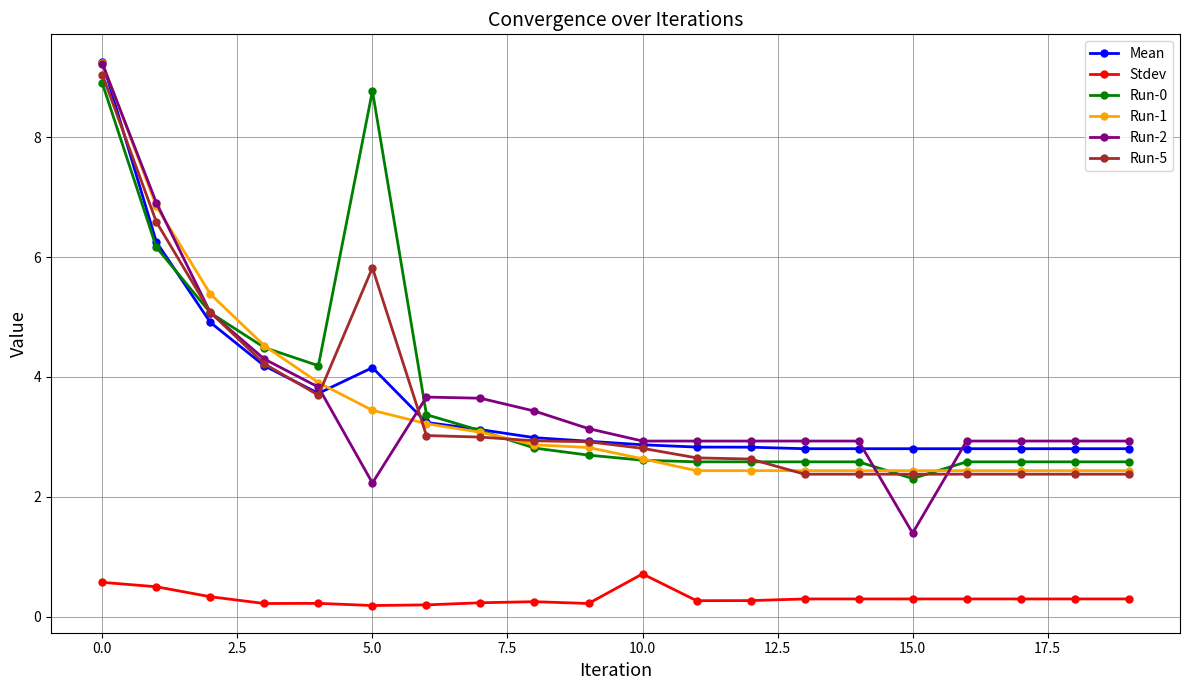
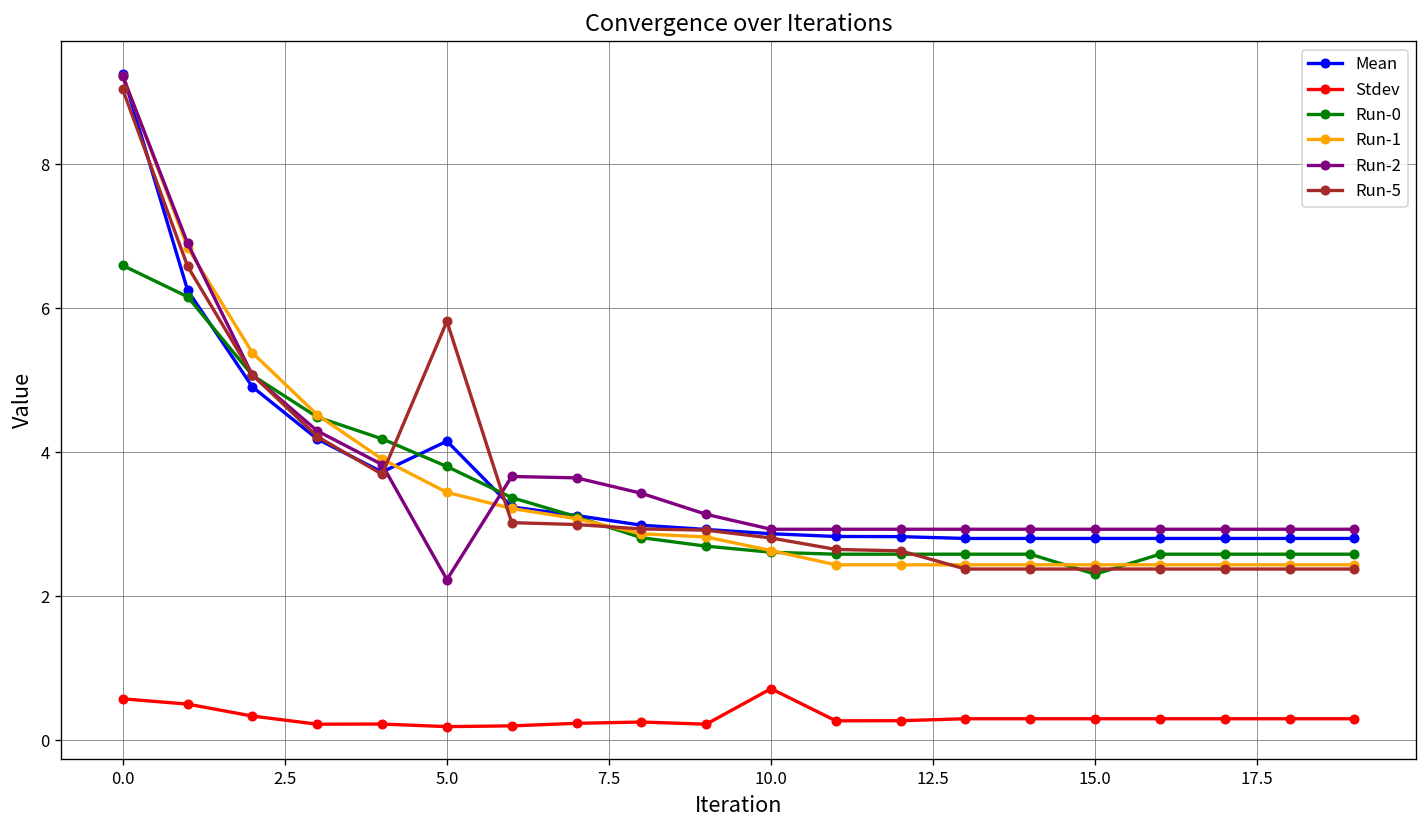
  {
    "Mean": {
      "5.0": 4.2,
      "10.0": 2.9,
      "15.0": 2.8
    },
    "Stdev": {
      "0.0": 0.6,
      "5.0": 0.2,
      "10.0": 0.7,
      "15.0": 0.3
    },
    "Run-0": {
-     "0.0": 8.9,
-     "5.0": 8.8,
+     "0.0": 6.6,
+     "5.0": 3.8,
      "15.0": 2.3
    },
    "Run-1": {
      "5.0": 3.4,
      "15.0": 2.4
    },
    "Run-2": {
      "5.0": 2.2,
      "10.0": 2.9,
-     "15.0": 1.4
+     "15.0": 2.9
    },
    "Run-5": {
      "0.0": 9.0,
      "5.0": 5.8,
      "10.0": 2.8,
      "15.0": 2.4
    }
  }
